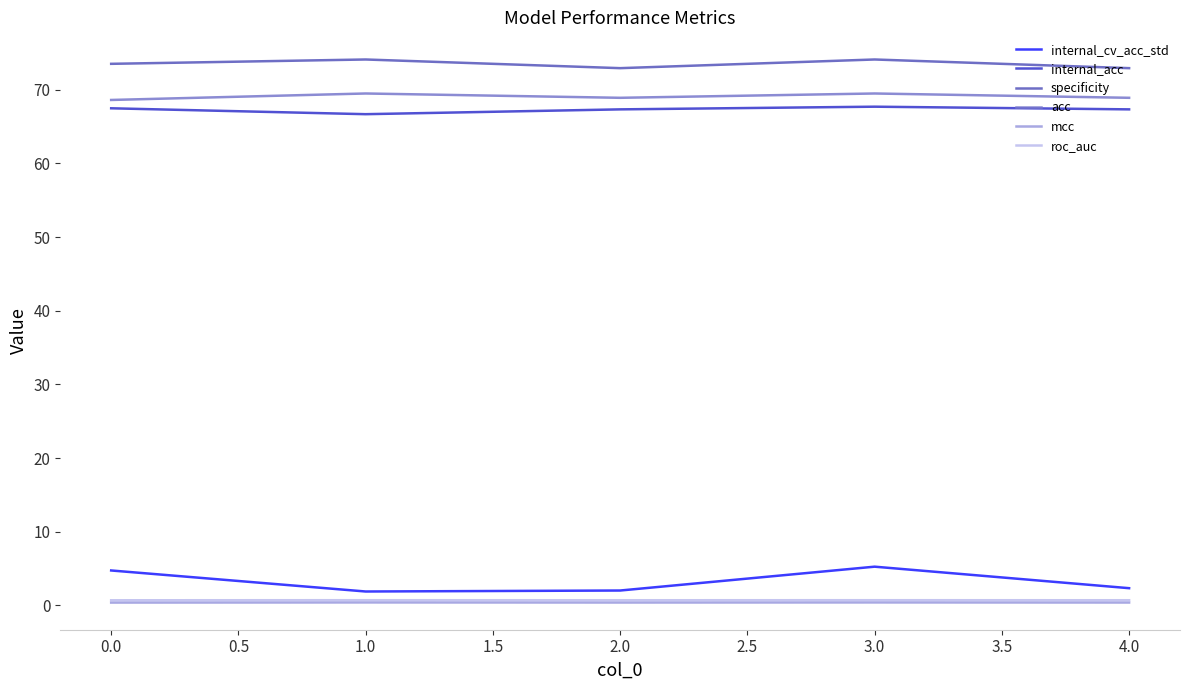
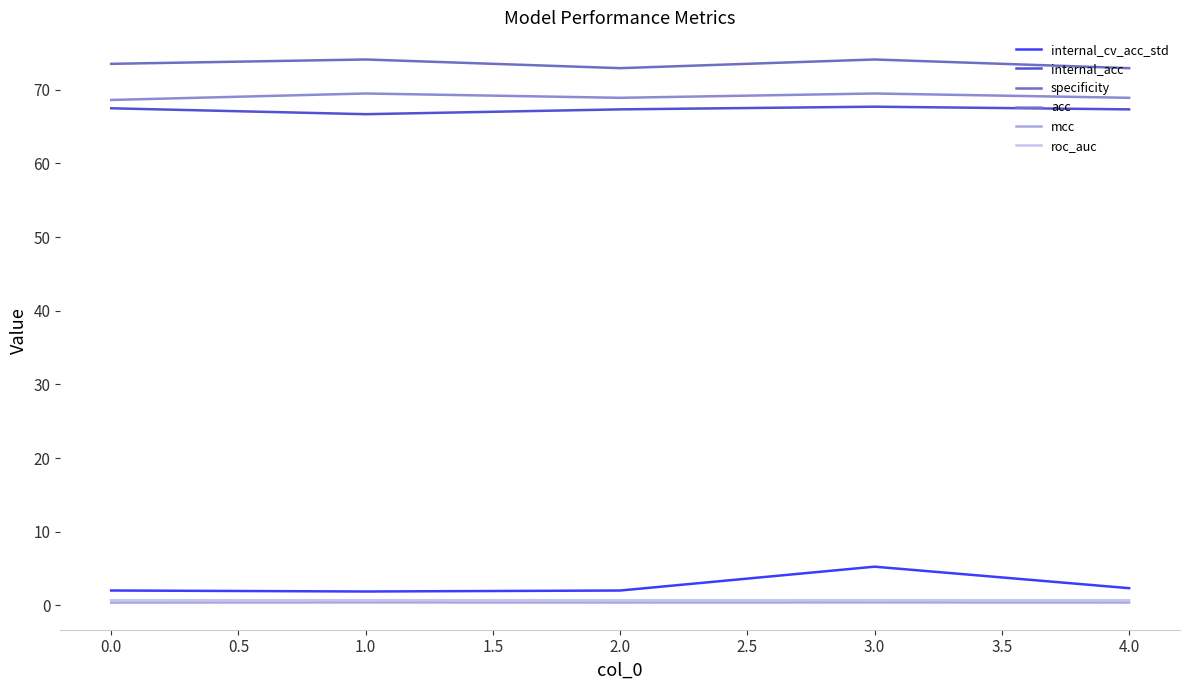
  {
    "internal_cv_acc_std": {
-     "0.0": 5,
+     "0.0": 2,
      "1.0": 2,
      "2.0": 2,
      "3.0": 5,
      "4.0": 2
    }
  }
